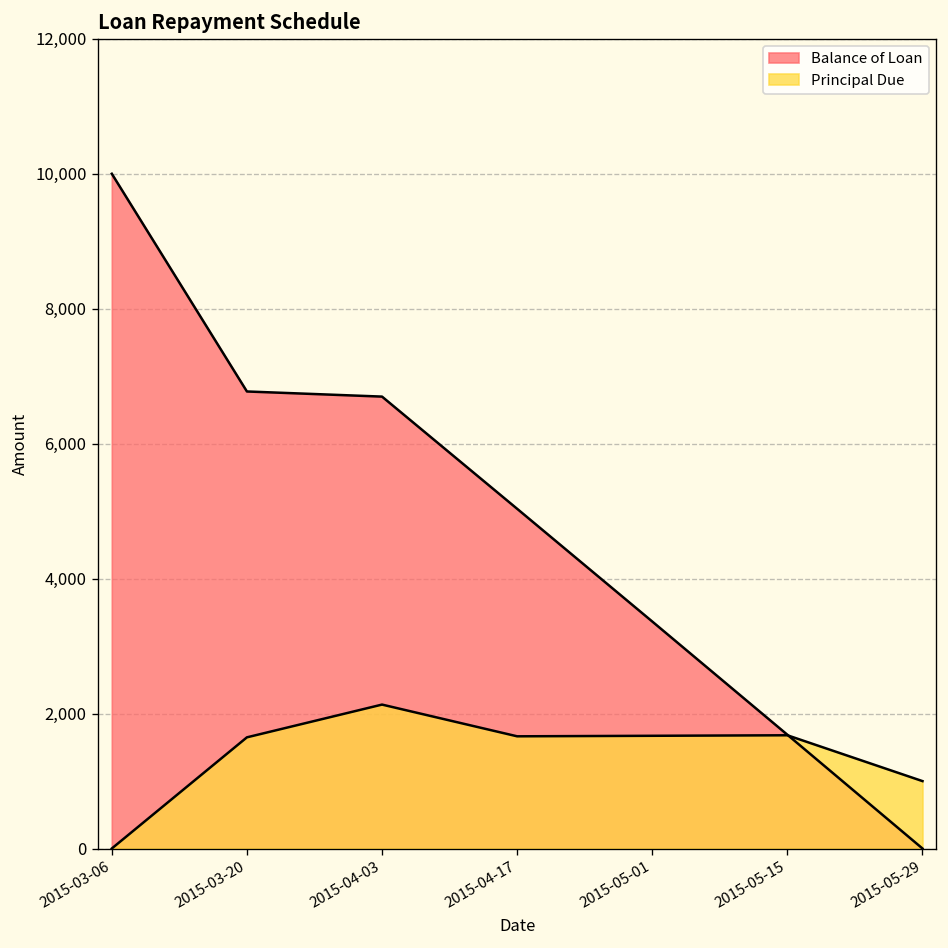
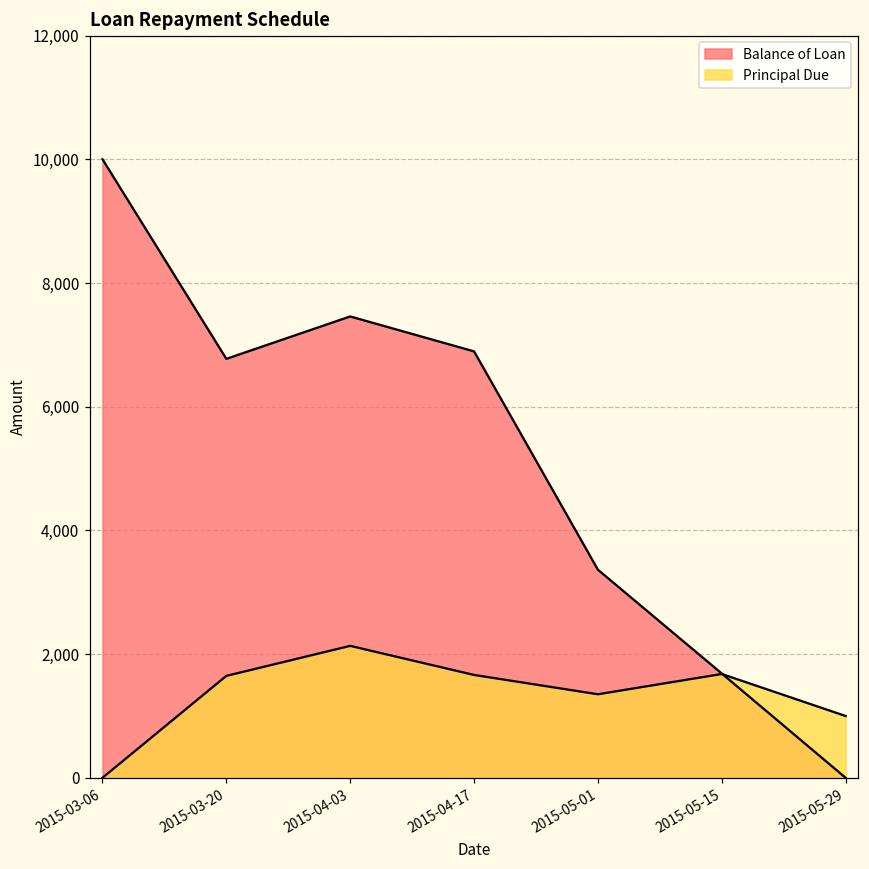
  {
    "Balance of Loan": {
      "2015-03-06": "10,000",
      "2015-03-20": "6,800",
-     "2015-04-03": "6,700",
-     "2015-04-17": "5,000",
+     "2015-04-03": "7,500",
+     "2015-04-17": "6,900",
      "2015-05-01": "3,400",
      "2015-05-29": "0"
    },
    "Principal Due": {
      "2015-03-06": "0",
      "2015-03-20": "1,600",
      "2015-04-03": "2,100",
      "2015-04-17": "1,700",
-     "2015-05-01": "1,700",
+     "2015-05-01": "1,400",
      "2015-05-29": "1,000"
    }
  }
